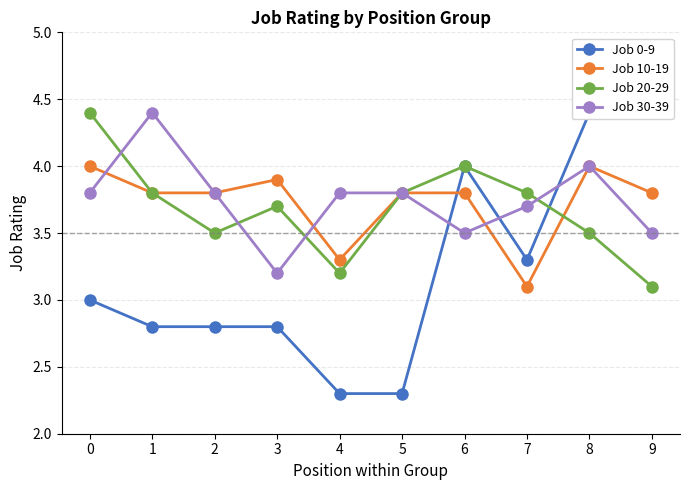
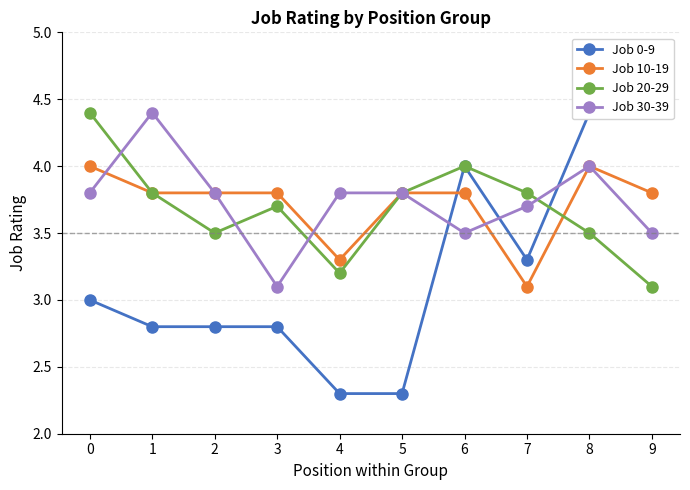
  {
    "Job 0-9": {
      "0": 3.0,
      "1": 2.8,
      "2": 2.8,
      "3": 2.8,
      "4": 2.3,
      "5": 2.3,
      "7": 3.3
    },
    "Job 10-19": {
      "0": 4.0,
-     "3": 3.9,
+     "3": 3.8,
      "4": 3.3,
      "6": 3.8,
      "7": 3.1,
      "9": 3.8
    },
    "Job 20-29": {
      "0": 4.4,
      "2": 3.5,
      "3": 3.7,
      "4": 3.2,
      "7": 3.8,
      "8": 3.5,
      "9": 3.1
    },
    "Job 30-39": {
      "0": 3.8,
      "1": 4.4,
-     "3": 3.2,
+     "3": 3.1,
      "4": 3.8,
      "6": 3.5,
      "7": 3.7,
      "9": 3.5
    }
  }
